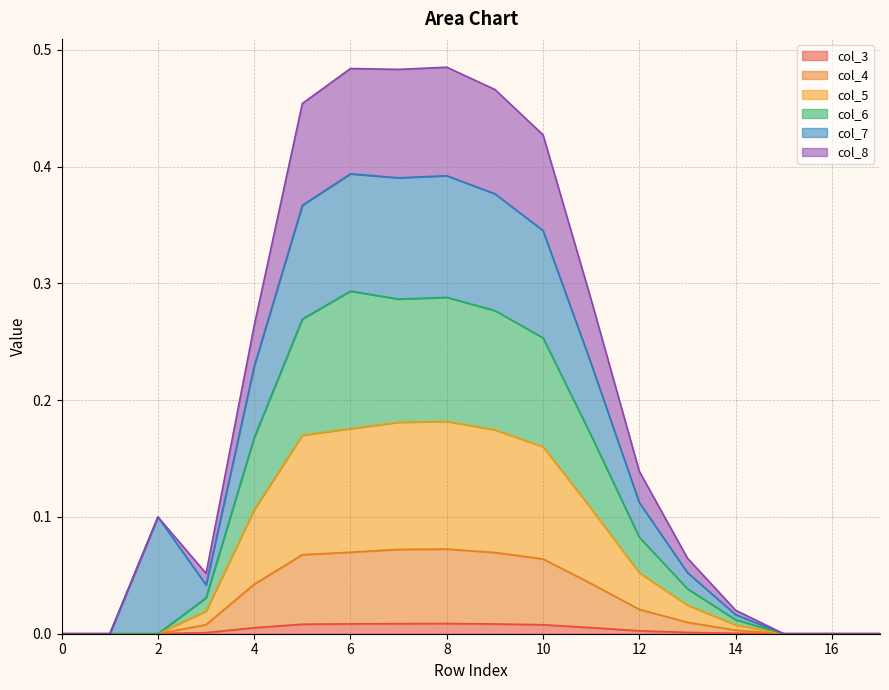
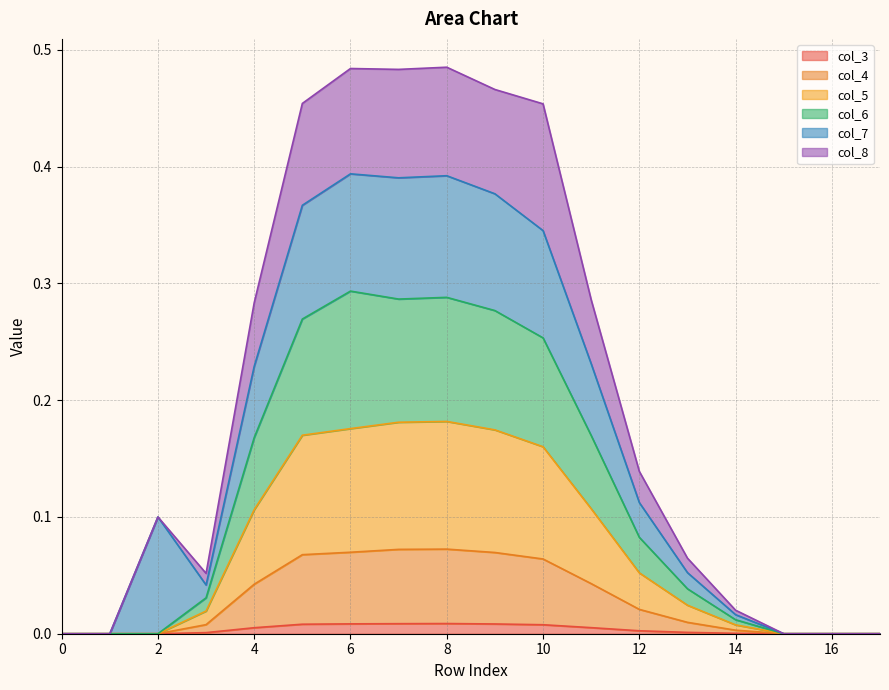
  {
    "col_6": {
      "4": 0.062,
      "6": 0.118,
      "8": 0.106,
      "10": 0.093,
      "12": 0.030,
      "14": 0.004
    },
    "col_7": {
      "4": 0.061,
      "6": 0.100,
      "8": 0.104,
      "10": 0.092,
      "12": 0.030,
      "14": 0.004
    },
    "col_8": {
-     "4": 0.035,
+     "4": 0.054,
      "6": 0.090,
      "8": 0.093,
-     "10": 0.082,
+     "10": 0.109,
      "12": 0.027,
      "14": 0.004
    }
  }
